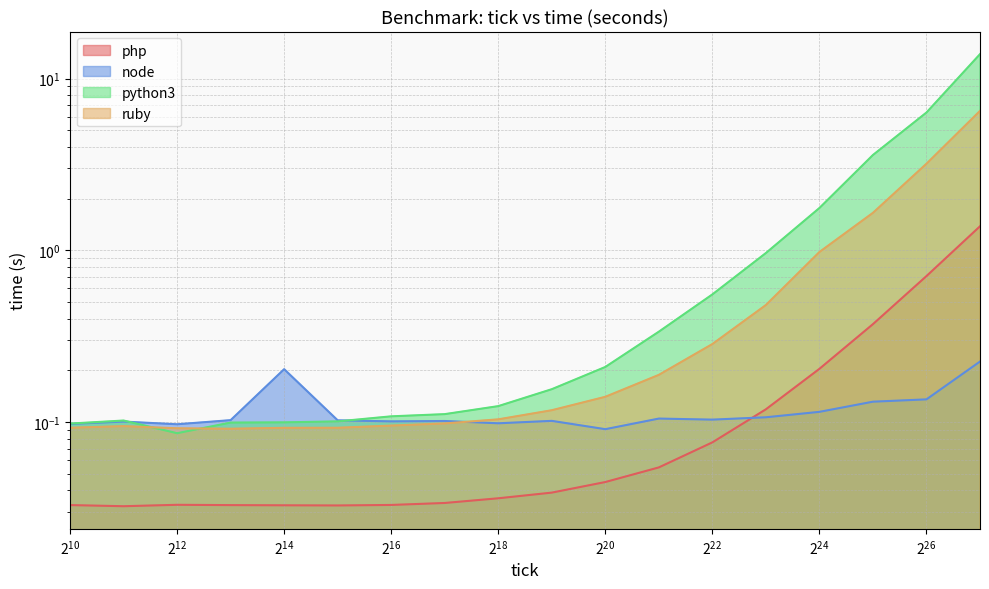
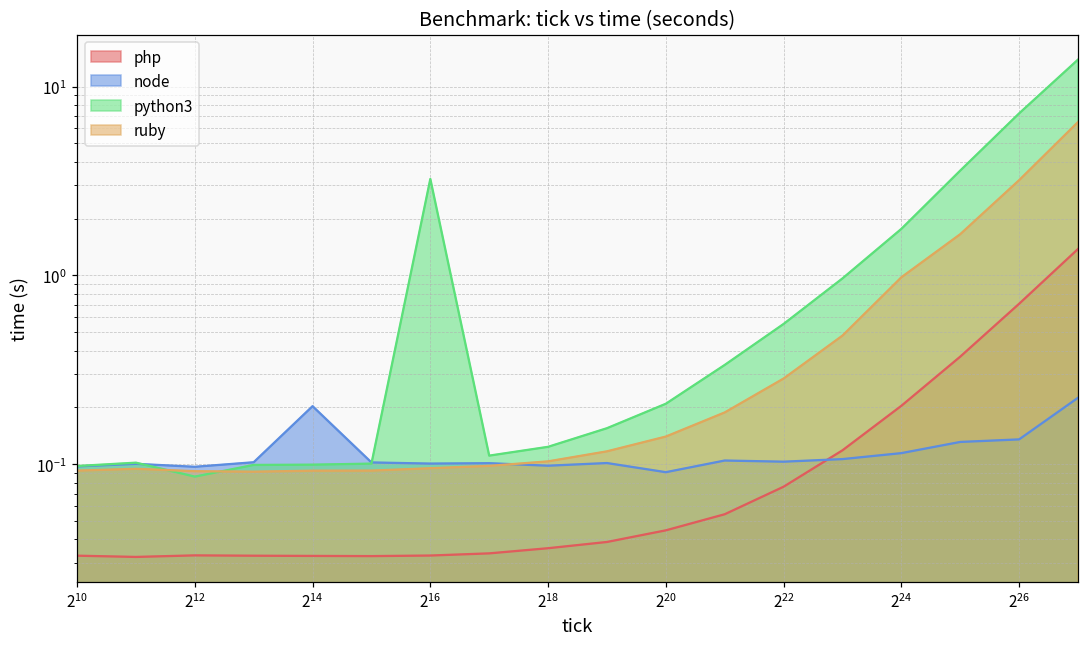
  {
    "php": {
      "2^10": 0.033,
      "2^12": 0.033,
      "2^14": 0.033,
      "2^16": 0.033,
      "2^18": 0.036,
      "2^20": 0.045,
      "2^22": 0.08,
      "2^24": 0.20,
      "2^26": 0.71
    },
    "node": {
      "2^12": 0.10,
      "2^14": 0.20,
      "2^16": 0.10,
      "2^18": 0.10,
      "2^20": 0.09,
      "2^22": 0.10,
      "2^24": 0.11,
      "2^26": 0.14
    },
    "python3": {
      "2^12": 0.09,
      "2^14": 0.10,
-     "2^16": 0.11,
+     "2^16": 3.2,
      "2^18": 0.12,
      "2^20": 0.21,
      "2^22": 0.55,
      "2^24": 1.8,
-     "2^26": 6.3
+     "2^26": 7.2
    },
    "ruby": {
      "2^10": 0.09,
      "2^12": 0.09,
      "2^14": 0.09,
      "2^16": 0.10,
      "2^18": 0.10,
      "2^20": 0.14,
      "2^22": 0.28,
      "2^24": 1.0,
      "2^26": 3.2
    }
  }
